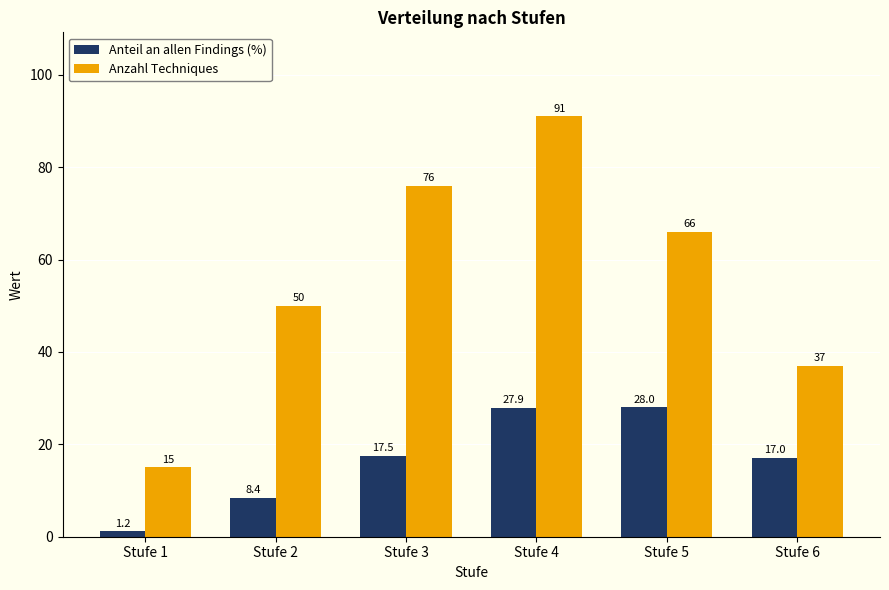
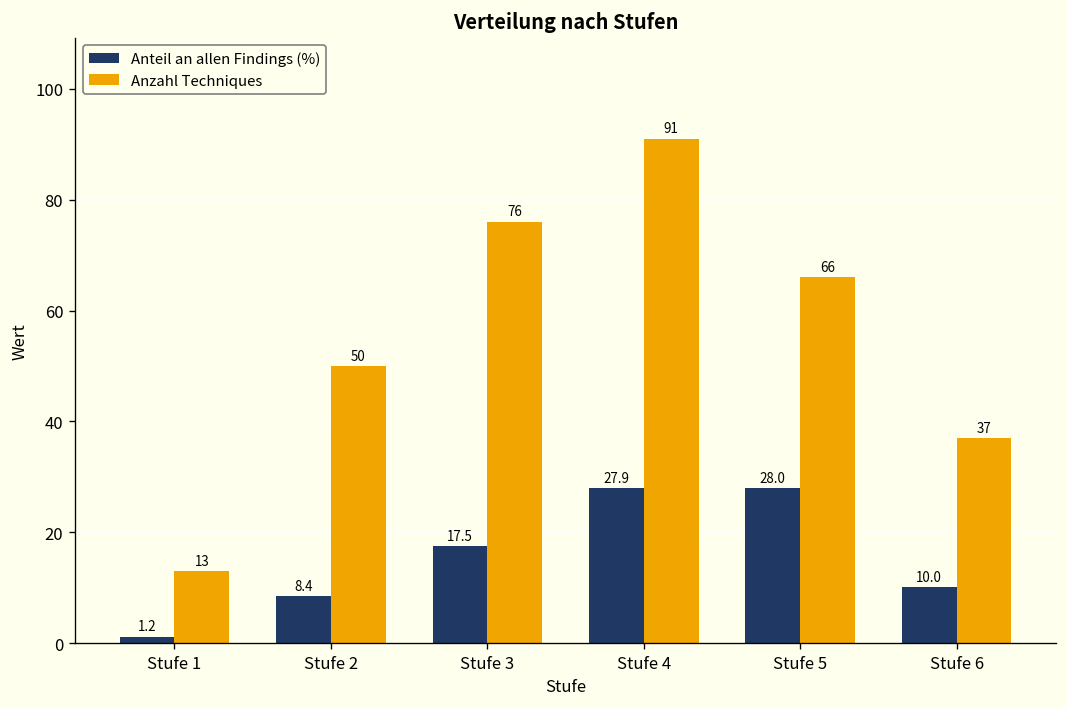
  {
    "Anteil an allen Findings (%)": {
      "Stufe 1": 1.2,
      "Stufe 2": 8.4,
      "Stufe 3": 17.5,
      "Stufe 4": 27.9,
      "Stufe 5": 28.0,
-     "Stufe 6": 17.0
+     "Stufe 6": 10.0
    },
    "Anzahl Techniques": {
-     "Stufe 1": 15,
+     "Stufe 1": 13,
      "Stufe 2": 50,
      "Stufe 3": 76,
      "Stufe 4": 91,
      "Stufe 5": 66,
      "Stufe 6": 37
    }
  }
